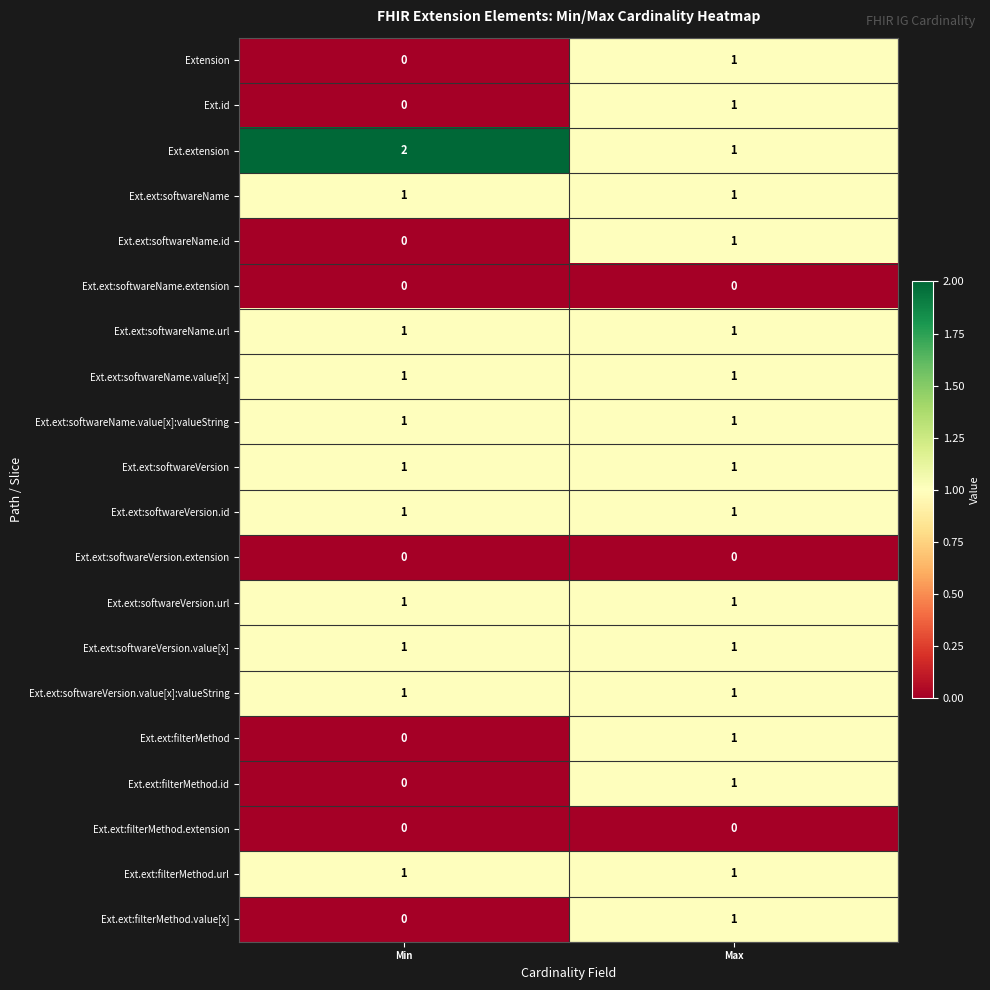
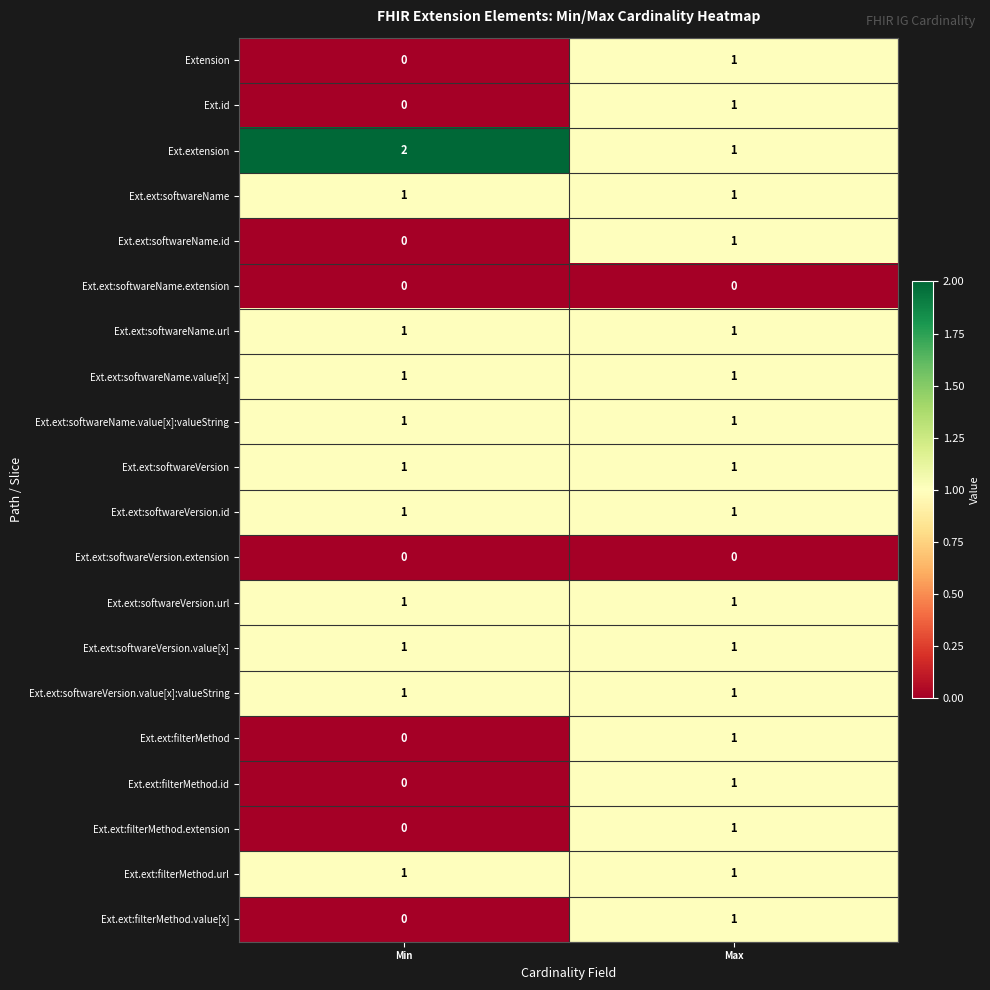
  {
    "Extension": {
      "Min": 0,
      "Max": 1
    },
    "Ext.id": {
      "Min": 0,
      "Max": 1
    },
    "Ext.extension": {
      "Min": 2,
      "Max": 1
    },
    "Ext.ext:softwareName": {
      "Min": 1,
      "Max": 1
    },
    "Ext.ext:softwareName.id": {
      "Min": 0,
      "Max": 1
    },
    "Ext.ext:softwareName.extension": {
      "Min": 0,
      "Max": 0
    },
    "Ext.ext:softwareName.url": {
      "Min": 1,
      "Max": 1
    },
    "Ext.ext:softwareName.value[x]": {
      "Min": 1,
      "Max": 1
    },
    "Ext.ext:softwareName.value[x]:valueString": {
      "Min": 1,
      "Max": 1
    },
    "Ext.ext:softwareVersion": {
      "Min": 1,
      "Max": 1
    },
    "Ext.ext:softwareVersion.id": {
      "Min": 1,
      "Max": 1
    },
    "Ext.ext:softwareVersion.extension": {
      "Min": 0,
      "Max": 0
    },
    "Ext.ext:softwareVersion.url": {
      "Min": 1,
      "Max": 1
    },
    "Ext.ext:softwareVersion.value[x]": {
      "Min": 1,
      "Max": 1
    },
    "Ext.ext:softwareVersion.value[x]:valueString": {
      "Min": 1,
      "Max": 1
    },
    "Ext.ext:filterMethod": {
      "Min": 0,
      "Max": 1
    },
    "Ext.ext:filterMethod.id": {
      "Min": 0,
      "Max": 1
    },
    "Ext.ext:filterMethod.extension": {
      "Min": 0,
-     "Max": 0
+     "Max": 1
    },
    "Ext.ext:filterMethod.url": {
      "Min": 1,
      "Max": 1
    },
    "Ext.ext:filterMethod.value[x]": {
      "Min": 0,
      "Max": 1
    }
  }
